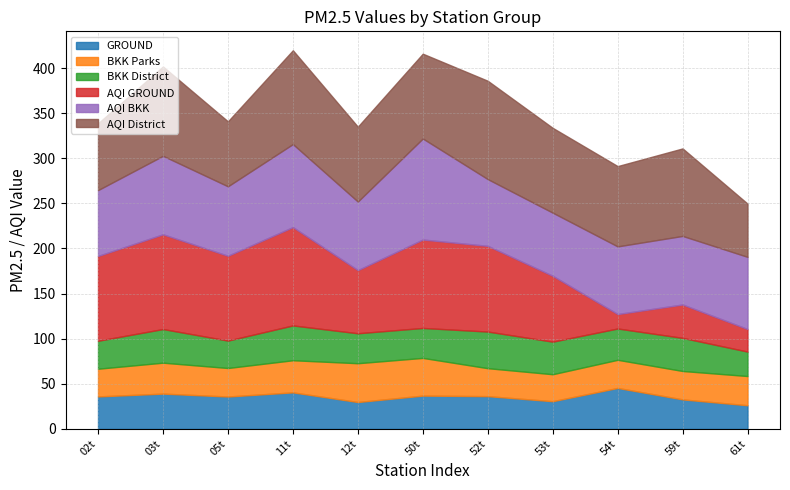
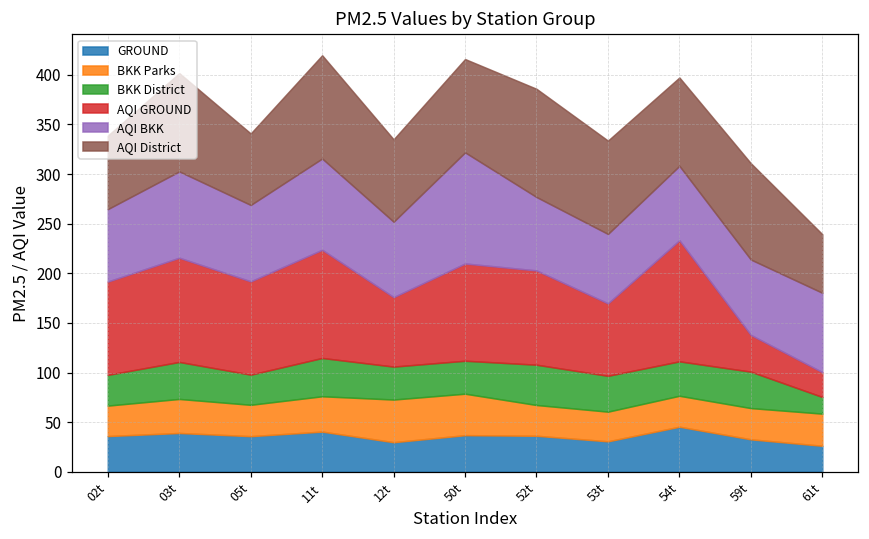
  {
    "GROUND": {
      "02t": 40,
      "03t": 40,
      "05t": 40,
      "11t": 40,
      "12t": 30,
      "50t": 40,
      "52t": 40,
      "53t": 30,
      "54t": 50,
      "59t": 30,
      "61t": 30
    },
    "BKK Parks": {
      "02t": 30,
      "03t": 30,
      "05t": 30,
      "11t": 40,
      "12t": 40,
      "50t": 40,
      "52t": 30,
      "53t": 30,
      "54t": 30,
      "59t": 30,
      "61t": 30
    },
    "BKK District": {
      "02t": 30,
      "03t": 40,
      "05t": 30,
      "11t": 40,
      "12t": 30,
      "50t": 30,
      "52t": 40,
      "53t": 40,
      "54t": 30,
      "59t": 40,
-     "61t": 30
+     "61t": 20
    },
    "AQI GROUND": {
      "02t": 90,
      "03t": 100,
      "05t": 90,
      "11t": 110,
      "12t": 70,
      "50t": 100,
      "52t": 100,
      "53t": 70,
-     "54t": 20,
+     "54t": 120,
      "59t": 40,
      "61t": 30
    },
    "AQI BKK": {
      "02t": 70,
      "03t": 90,
      "05t": 80,
      "11t": 90,
      "12t": 80,
      "50t": 110,
      "52t": 70,
      "53t": 70,
      "54t": 80,
      "59t": 80,
      "61t": 80
    },
    "AQI District": {
      "05t": 70,
      "11t": 100,
      "12t": 80,
      "50t": 90,
      "52t": 110,
      "53t": 90,
      "54t": 90,
      "59t": 100,
      "61t": 60
    }
  }
